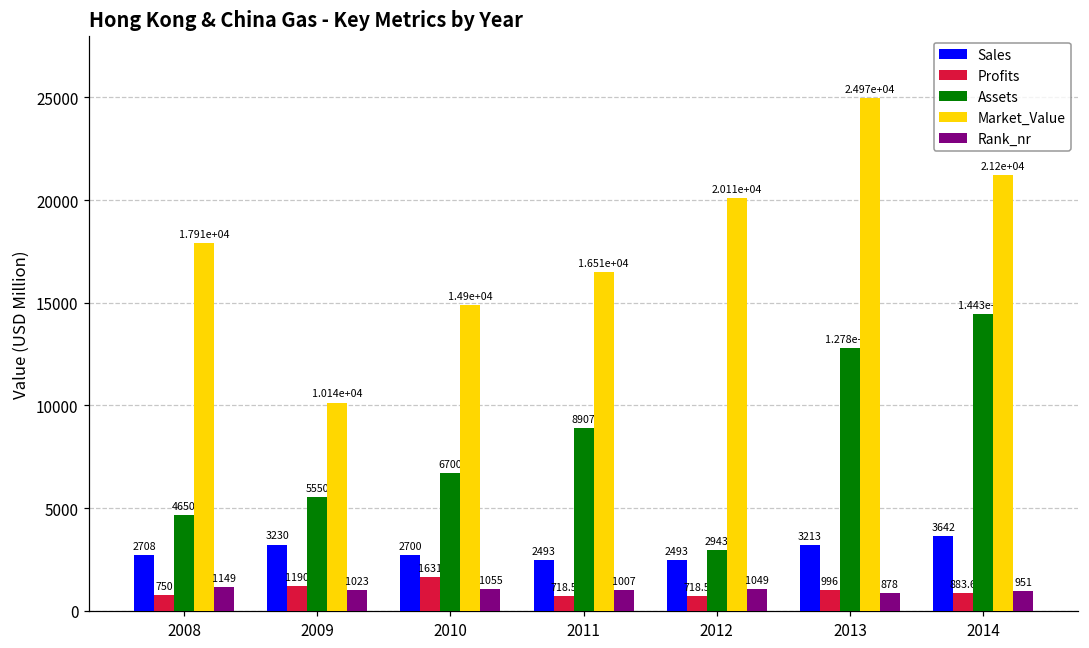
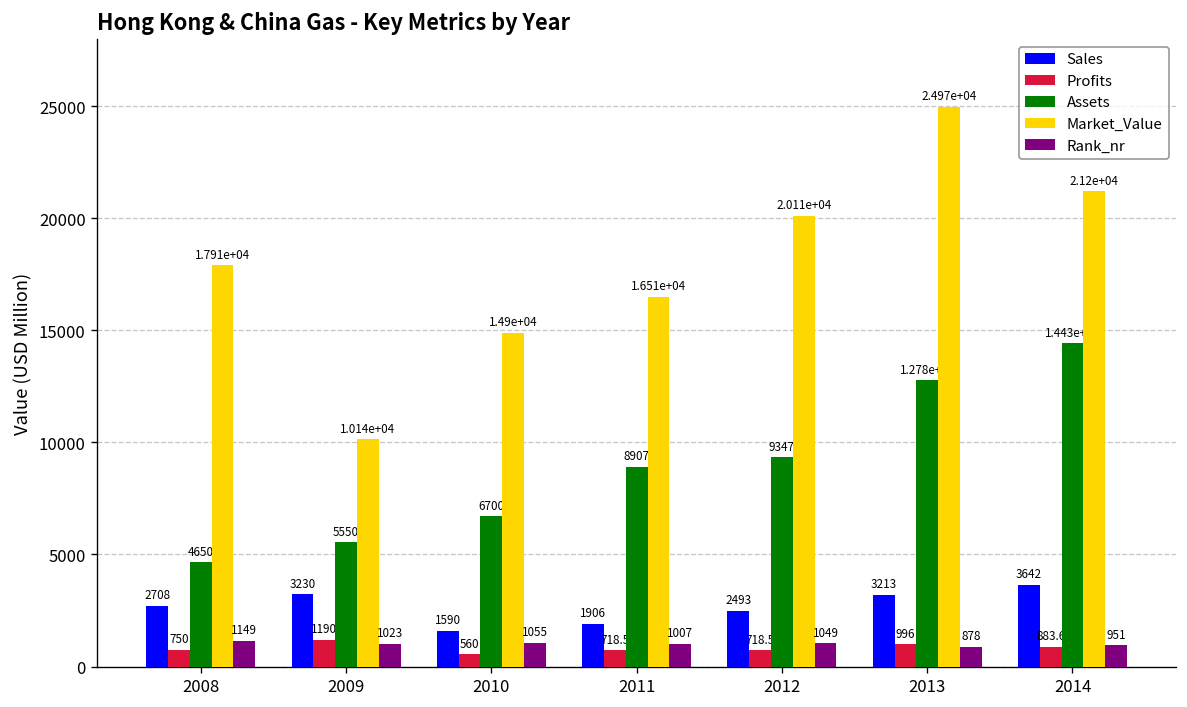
  {
    "Sales": {
      "2008": "2708",
      "2009": "3230",
-     "2010": "2700",
-     "2011": "2493",
+     "2010": "1590",
+     "2011": "1906",
      "2012": "2493",
      "2013": "3213",
      "2014": "3642"
    },
    "Profits": {
      "2008": "750",
      "2009": "1190",
-     "2010": "1631",
+     "2010": "560",
      "2011": "718.5",
      "2012": "718.5",
      "2013": "996",
      "2014": "883.6"
    },
    "Assets": {
      "2008": "4650",
      "2009": "5550",
      "2010": "6700",
      "2011": "8907",
-     "2012": "2943"
+     "2012": "9347"
    },
    "Market_Value": {
      "2008": "1.791e+04",
      "2009": "1.014e+04",
      "2010": "1.49e+04"
    },
    "Rank_nr": {
      "2008": "1149",
      "2009": "1023",
      "2010": "1055",
      "2011": "1007",
      "2012": "1049",
      "2013": "878",
      "2014": "951"
    }
  }
